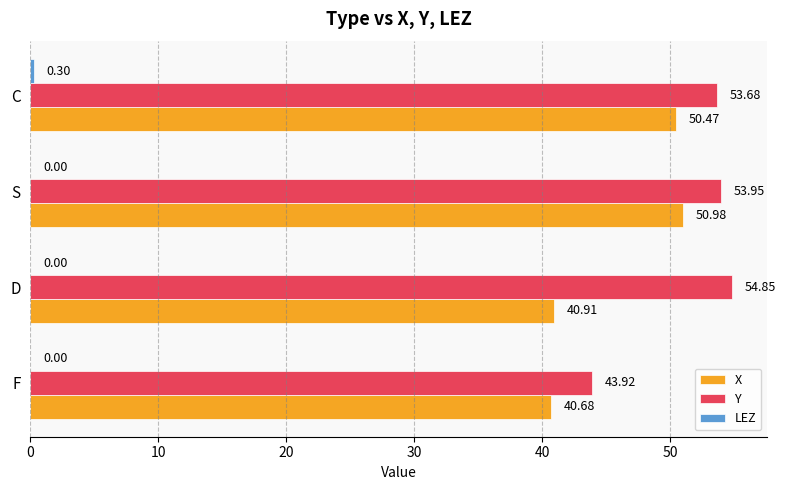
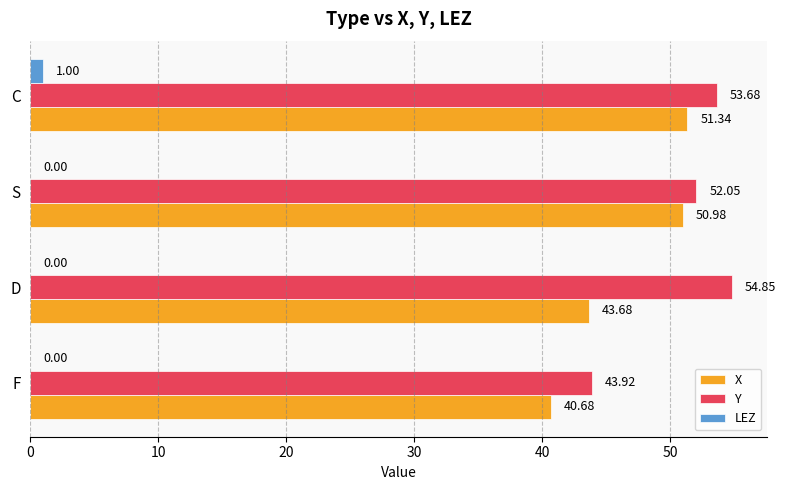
  {
    "X": {
-     "C": 50.47,
+     "C": 51.34,
      "S": 50.98,
-     "D": 40.91,
+     "D": 43.68,
      "F": 40.68
    },
    "Y": {
      "C": 53.68,
-     "S": 53.95,
+     "S": 52.05,
      "D": 54.85,
      "F": 43.92
    },
    "LEZ": {
-     "C": 0.30,
+     "C": 1.00,
      "S": 0.00,
      "D": 0.00,
      "F": 0.00
    }
  }
